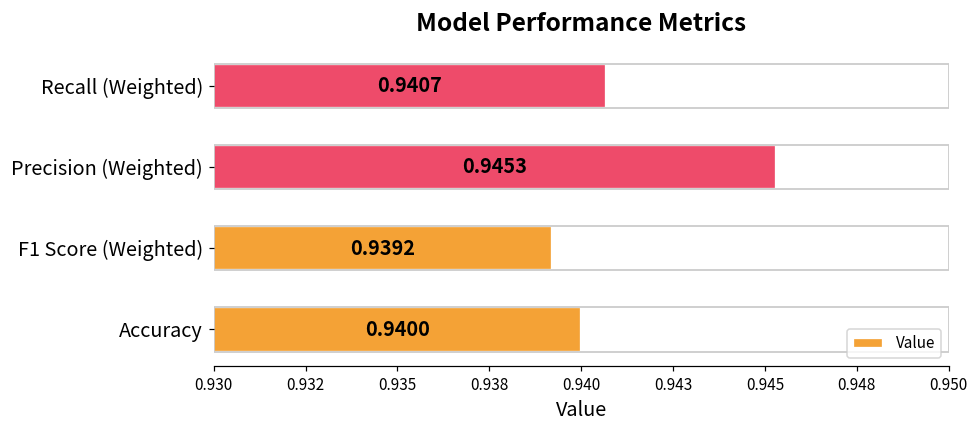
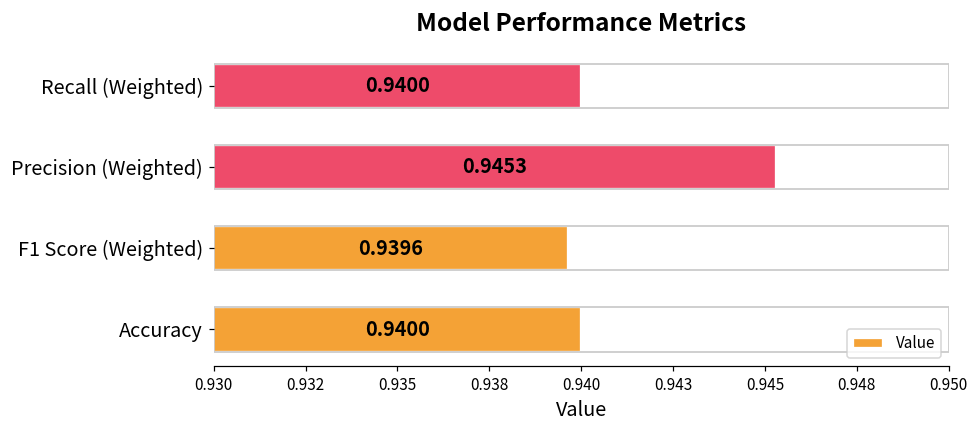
  {
-   "Recall (Weighted)": 0.9407,
+   "Recall (Weighted)": 0.9400,
    "Precision (Weighted)": 0.9453,
-   "F1 Score (Weighted)": 0.9392,
+   "F1 Score (Weighted)": 0.9396,
    "Accuracy": 0.9400
  }
